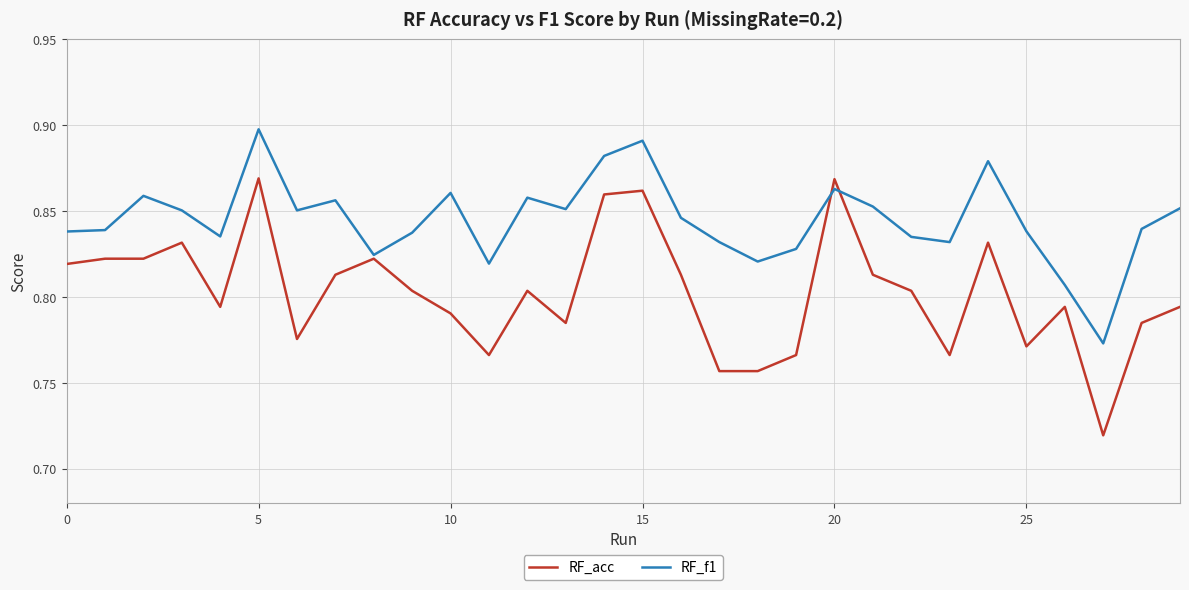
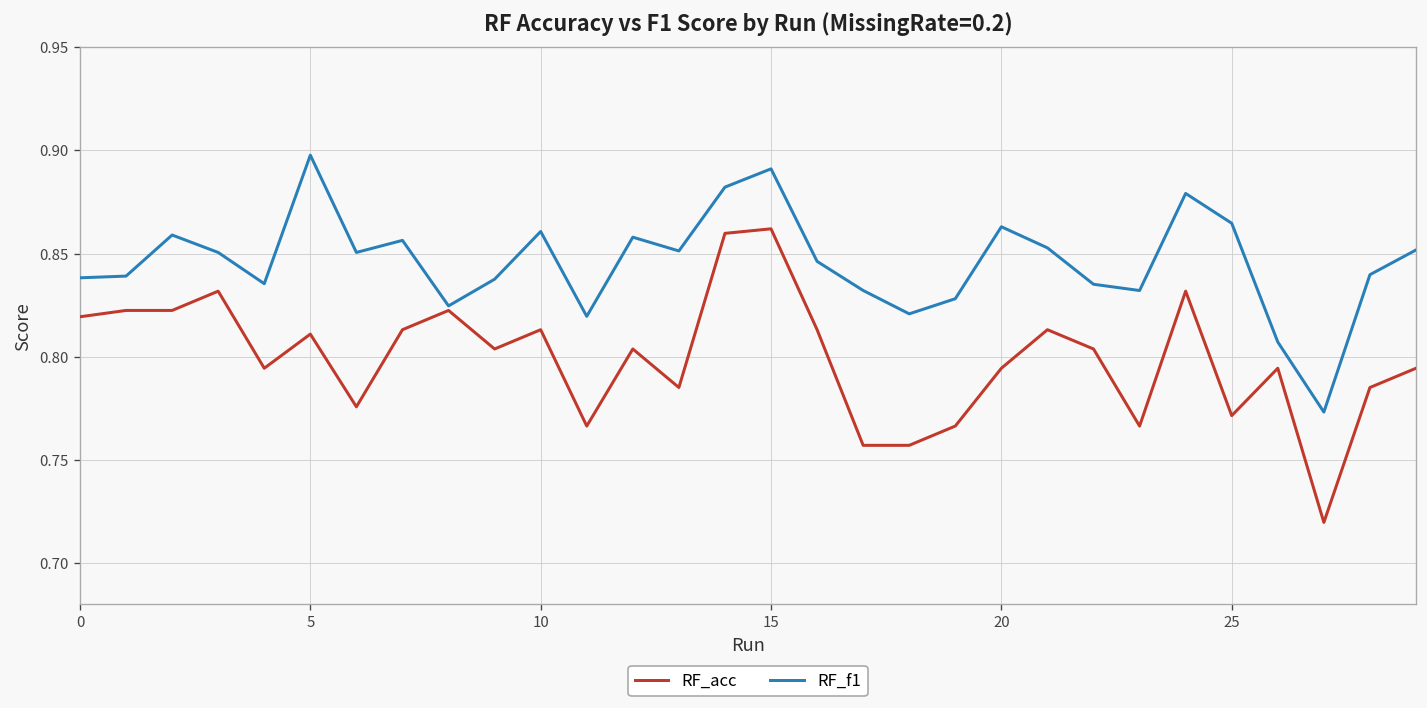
  {
    "RF_acc": {
      "0": 0.819,
-     "5": 0.869,
-     "10": 0.791,
+     "5": 0.811,
+     "10": 0.813,
      "15": 0.862,
-     "20": 0.869,
+     "20": 0.794,
      "25": 0.771
    },
    "RF_f1": {
      "0": 0.838,
      "5": 0.898,
      "10": 0.861,
      "15": 0.891,
      "20": 0.863,
-     "25": 0.838
+     "25": 0.865
    }
  }
